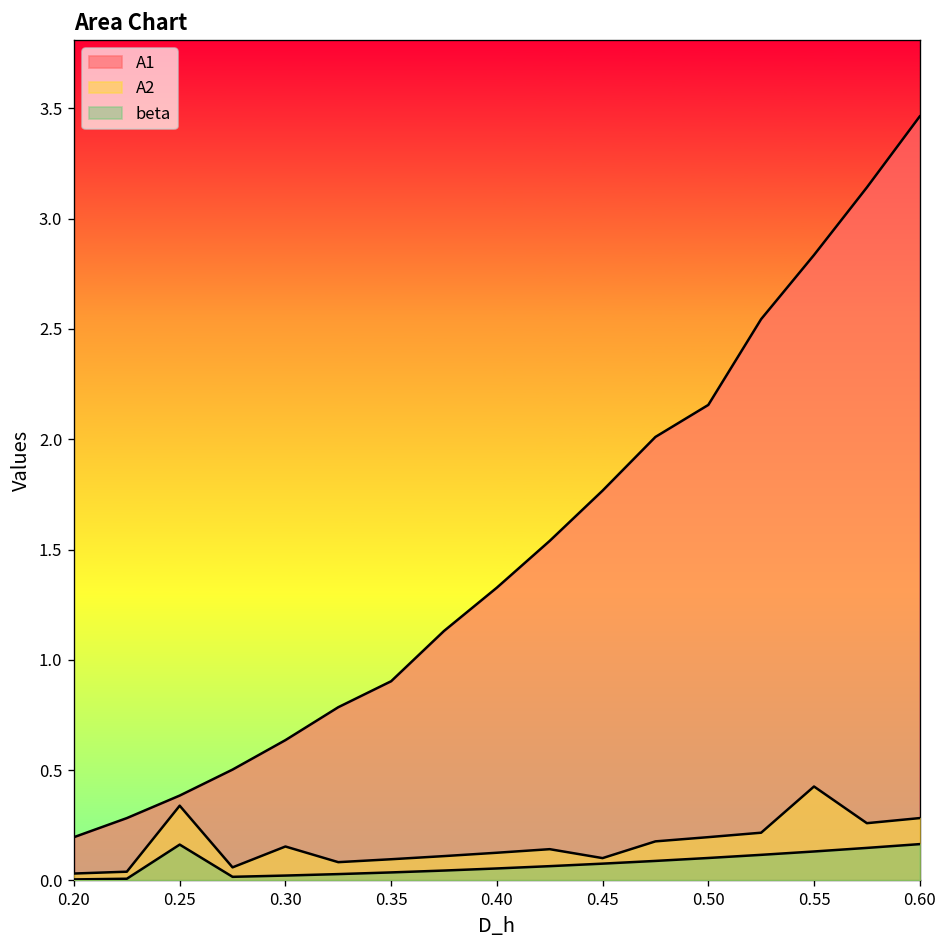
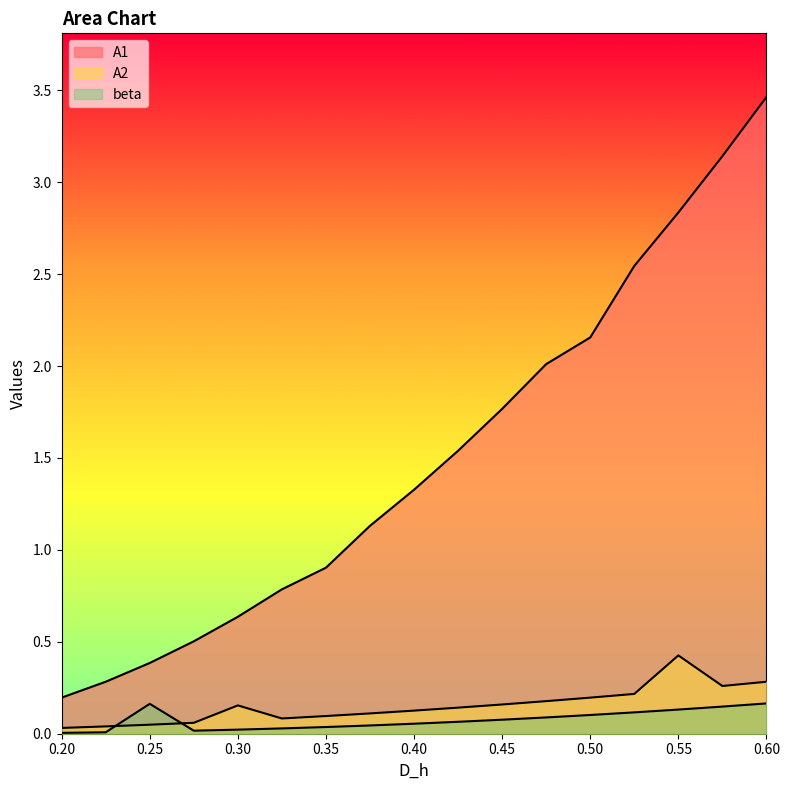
  {
    "A1": {
      "0.20": 0.20,
      "0.25": 0.38,
      "0.30": 0.64,
      "0.35": 0.90,
      "0.40": 1.33,
      "0.45": 1.77,
      "0.50": 2.16,
      "0.55": 2.84,
      "0.60": 3.46
    },
    "A2": {
      "0.20": 0.03,
-     "0.25": 0.34,
+     "0.25": 0.05,
      "0.30": 0.15,
      "0.35": 0.10,
      "0.40": 0.13,
-     "0.45": 0.10,
+     "0.45": 0.16,
      "0.50": 0.20,
      "0.55": 0.43,
      "0.60": 0.28
    },
    "beta": {
      "0.20": 0.00,
      "0.25": 0.16,
      "0.30": 0.02,
      "0.35": 0.04,
      "0.40": 0.05,
      "0.45": 0.08,
      "0.50": 0.10,
      "0.55": 0.13,
      "0.60": 0.16
    }
  }
